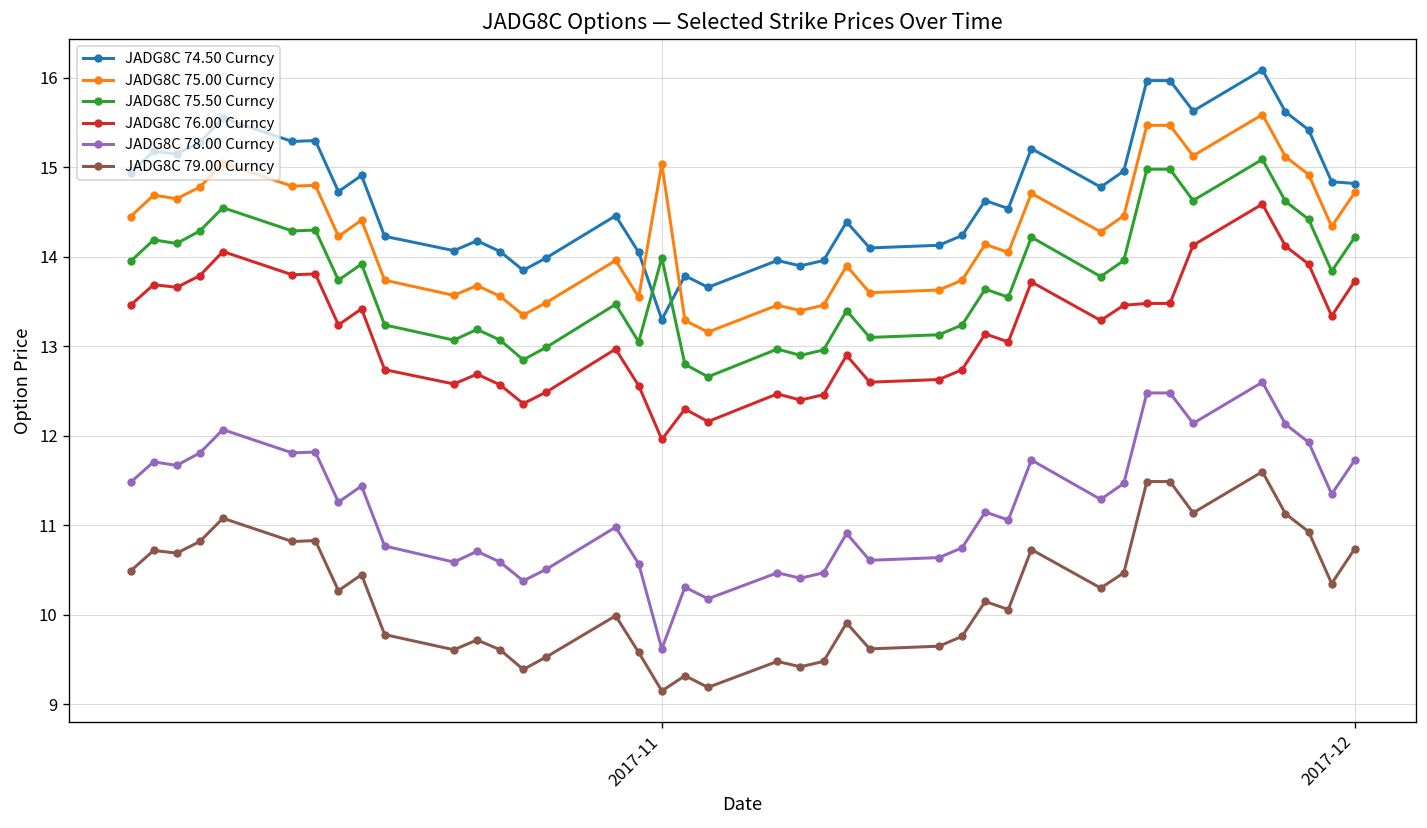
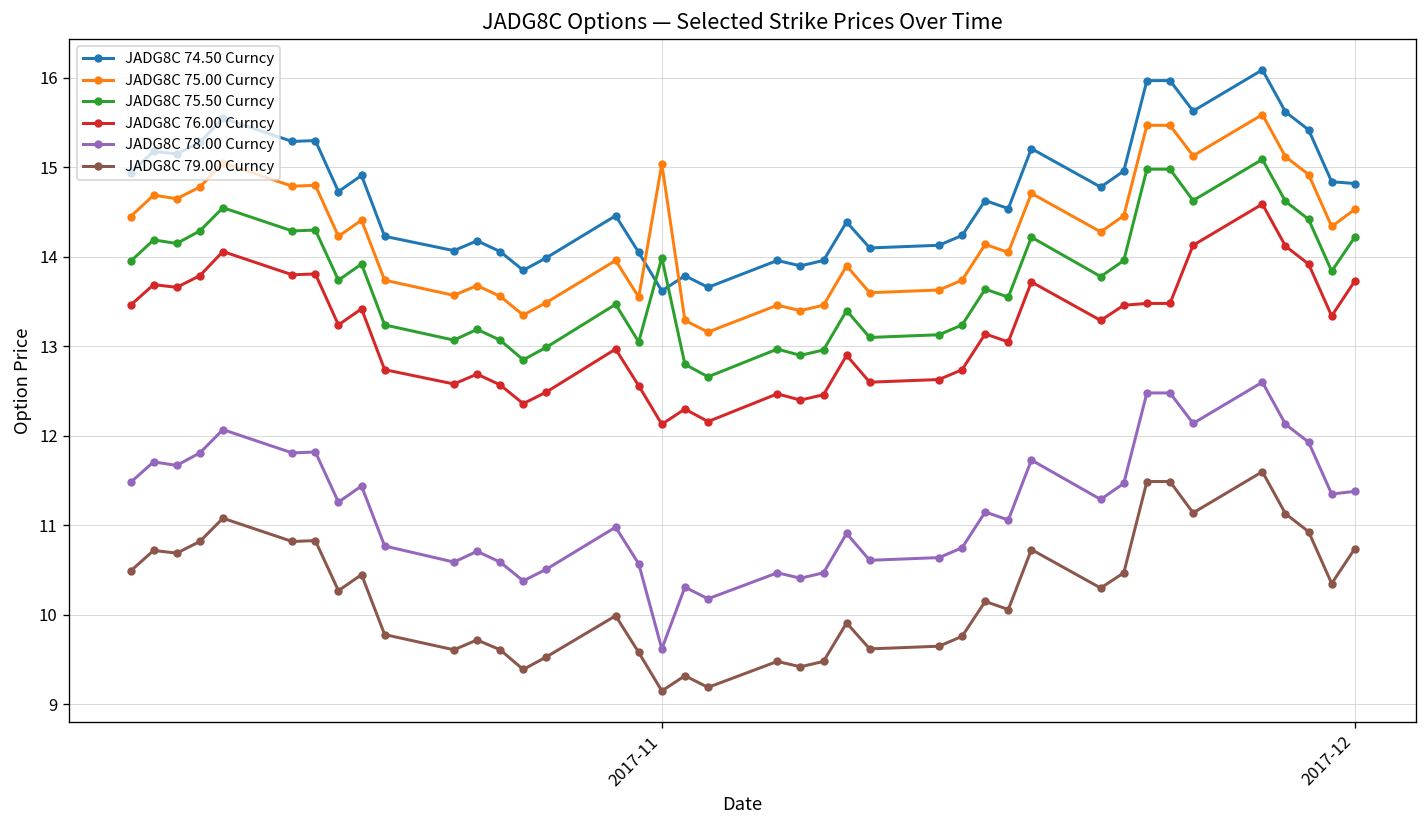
  {
    "JADG8C 74.50 Curncy": {
-     "2017-11": 13.3,
+     "2017-11": 13.6,
      "2017-12": 14.8
    },
    "JADG8C 75.00 Curncy": {
      "2017-11": 15.0,
-     "2017-12": 14.7
+     "2017-12": 14.5
    },
    "JADG8C 75.50 Curncy": {
      "2017-11": 14.0,
      "2017-12": 14.2
    },
    "JADG8C 76.00 Curncy": {
-     "2017-11": 12.0,
+     "2017-11": 12.1,
      "2017-12": 13.7
    },
    "JADG8C 78.00 Curncy": {
      "2017-11": 9.6,
-     "2017-12": 11.7
+     "2017-12": 11.4
    },
    "JADG8C 79.00 Curncy": {
      "2017-11": 9.2,
      "2017-12": 10.7
    }
  }
